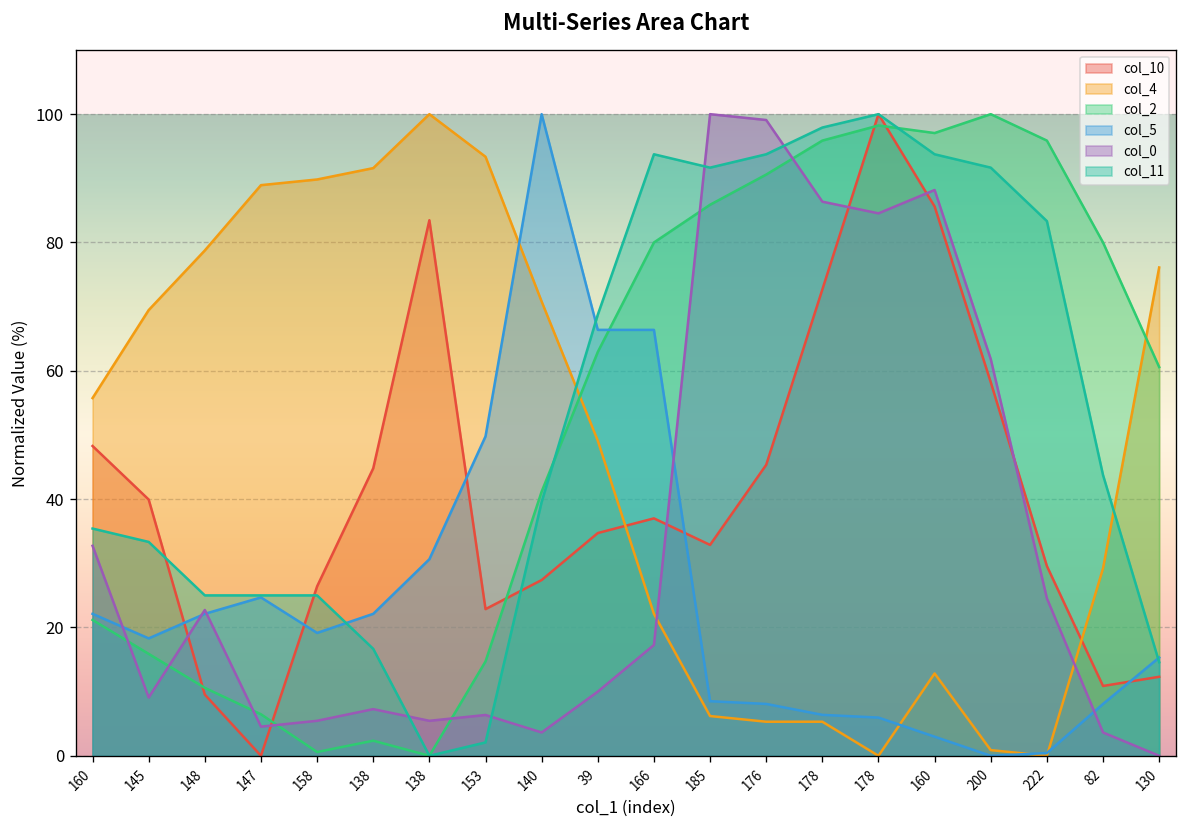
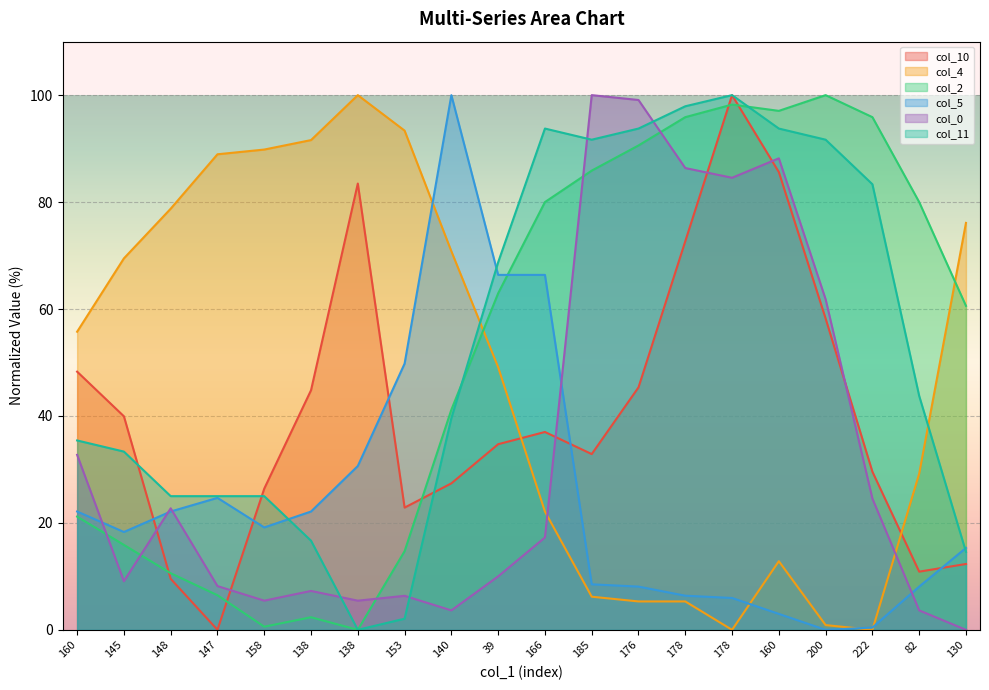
  {
    "col_0": {
      "145": 9,
      "148": 23,
-     "147": 5,
+     "147": 8,
      "158": 5,
      "153": 6,
      "140": 4,
      "39": 10,
      "166": 17,
      "185": 100,
      "176": 99,
      "200": 62,
      "222": 25,
      "82": 4,
      "130": 0
    }
  }
